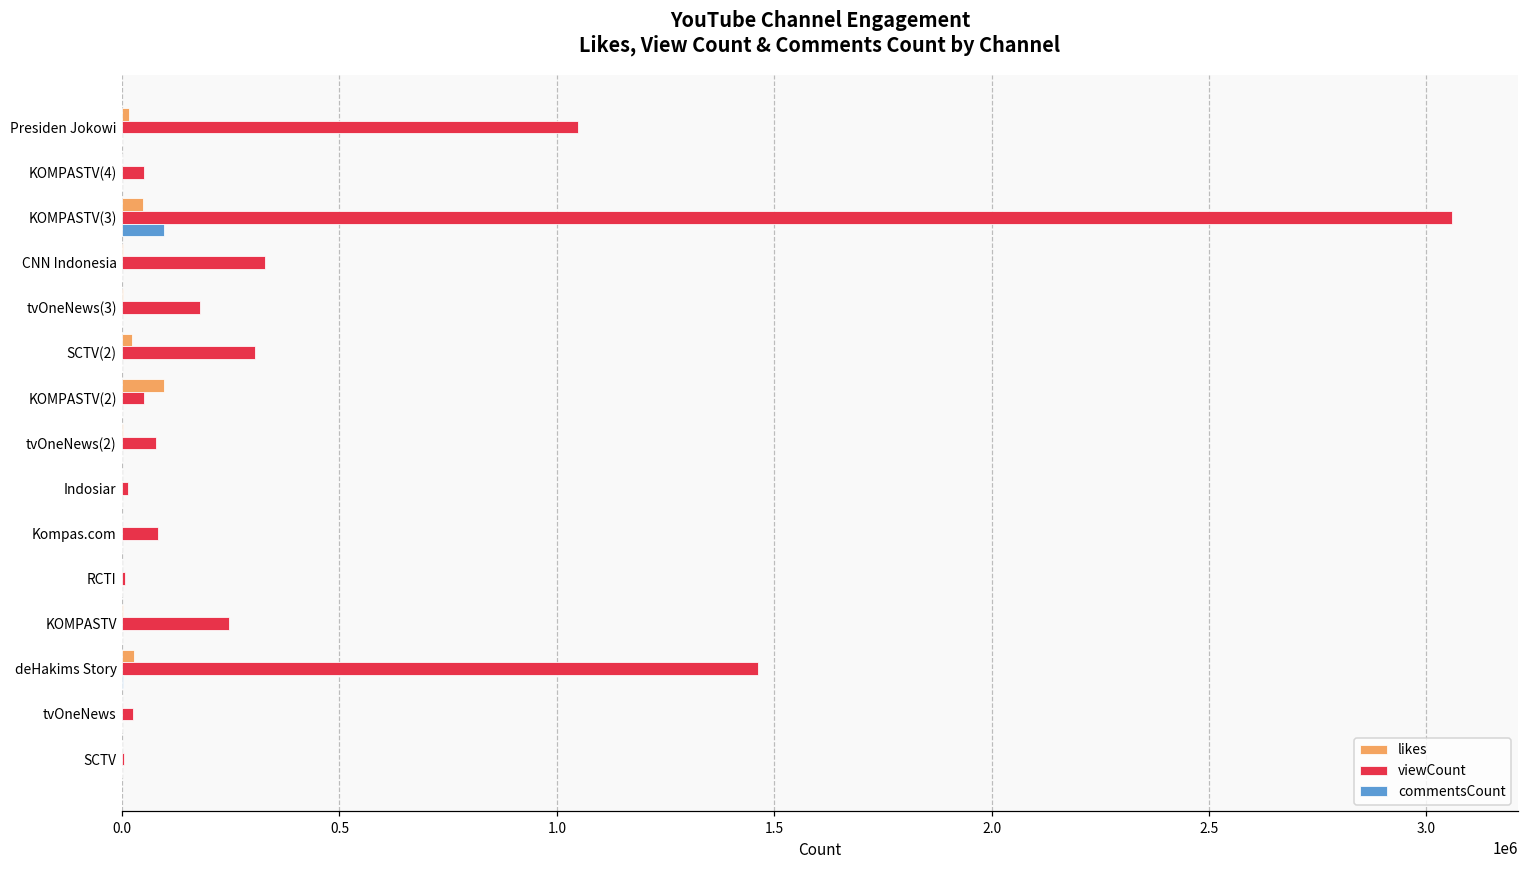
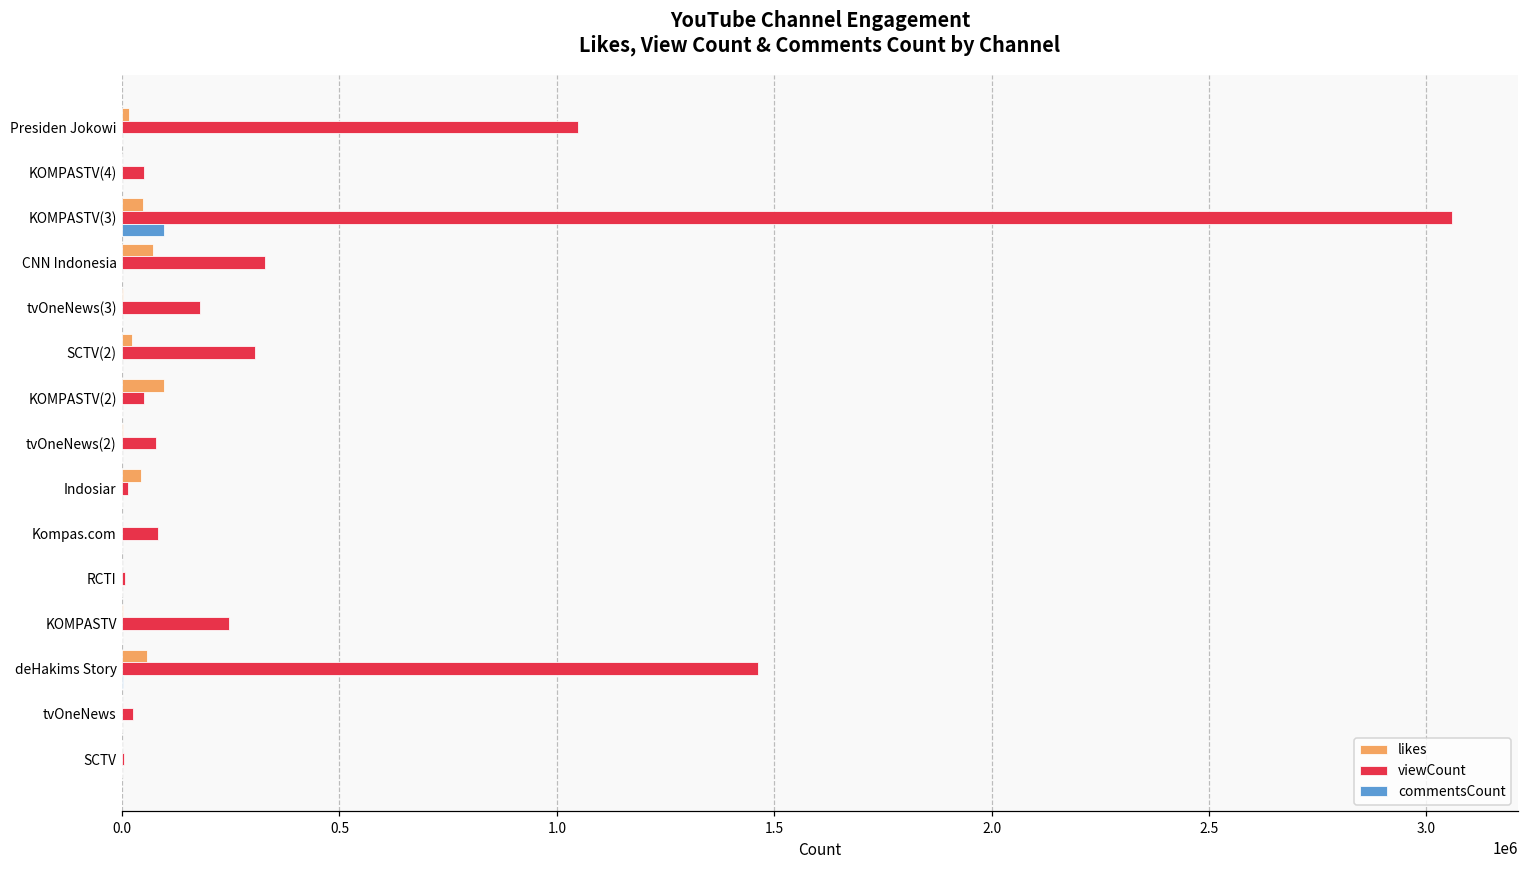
  {
    "likes": {
      "Presiden Jokowi": 20000,
      "KOMPASTV(3)": 50000,
-     "CNN Indonesia": 0,
+     "CNN Indonesia": 70000,
      "SCTV(2)": 20000,
      "KOMPASTV(2)": 100000,
-     "Indosiar": 0,
-     "deHakims Story": 30000
+     "Indosiar": 40000,
+     "deHakims Story": 60000
    },
    "viewCount": {
      "Presiden Jokowi": 1050000,
      "KOMPASTV(4)": 50000,
      "KOMPASTV(3)": 3060000,
      "CNN Indonesia": 330000,
      "tvOneNews(3)": 180000,
      "SCTV(2)": 310000,
      "KOMPASTV(2)": 50000,
      "tvOneNews(2)": 80000,
      "Indosiar": 10000,
      "Kompas.com": 80000,
      "KOMPASTV": 250000,
      "deHakims Story": 1460000,
      "tvOneNews": 20000
    },
    "commentsCount": {
      "Presiden Jokowi": 0,
      "KOMPASTV(3)": 100000,
      "Kompas.com": 0
    }
  }
